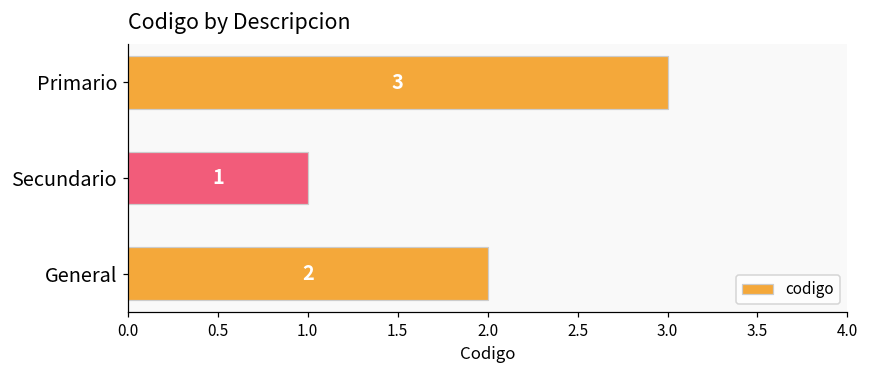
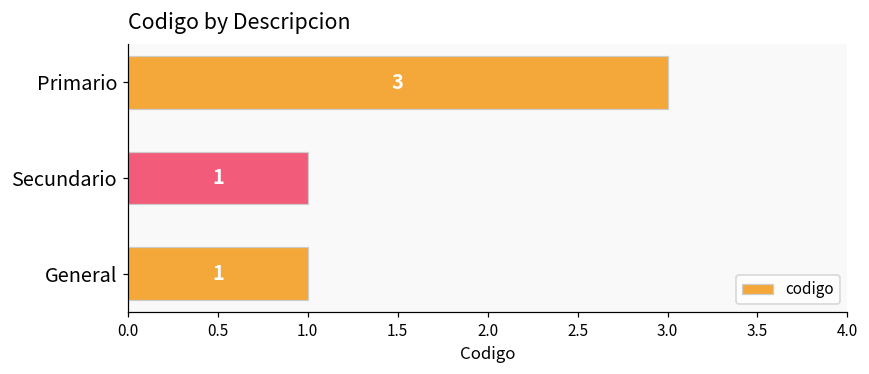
  {
    "Primario": 3,
    "Secundario": 1,
-   "General": 2
+   "General": 1
  }
